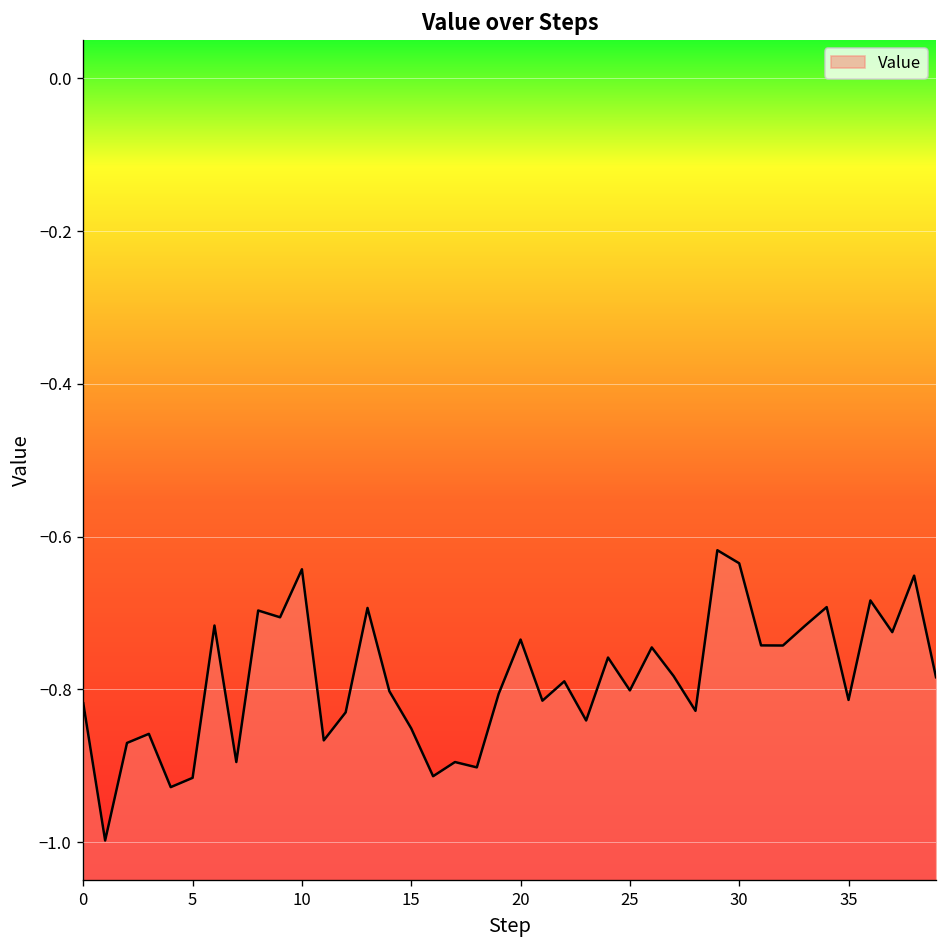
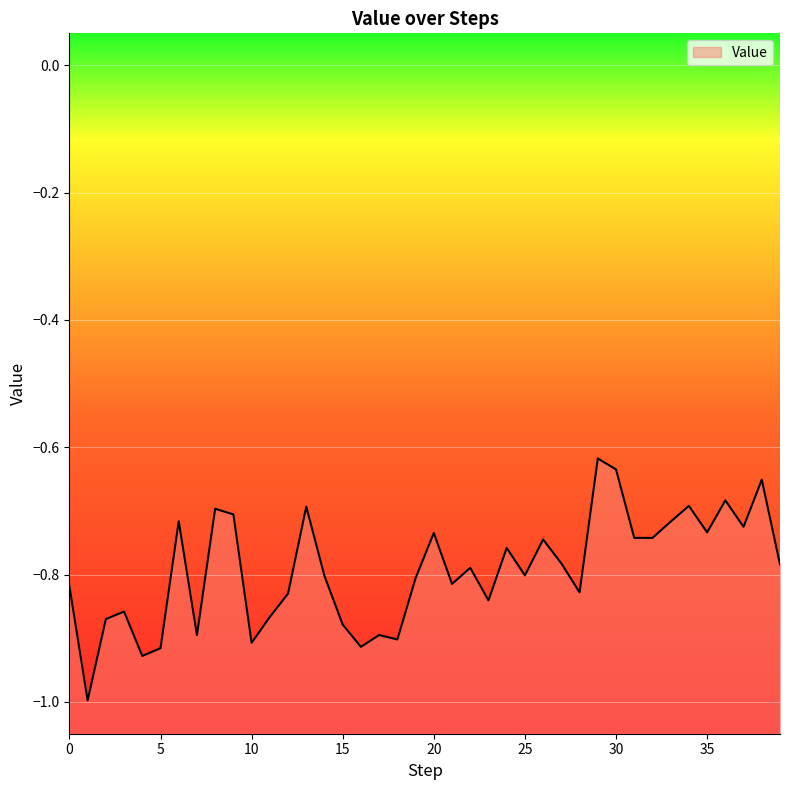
  {
    "0": -0.82,
    "5": -0.92,
-   "10": -0.64,
-   "15": -0.85,
+   "10": -0.91,
+   "15": -0.88,
    "20": -0.73,
    "25": -0.80,
    "30": -0.63,
-   "35": -0.81
+   "35": -0.73
  }
